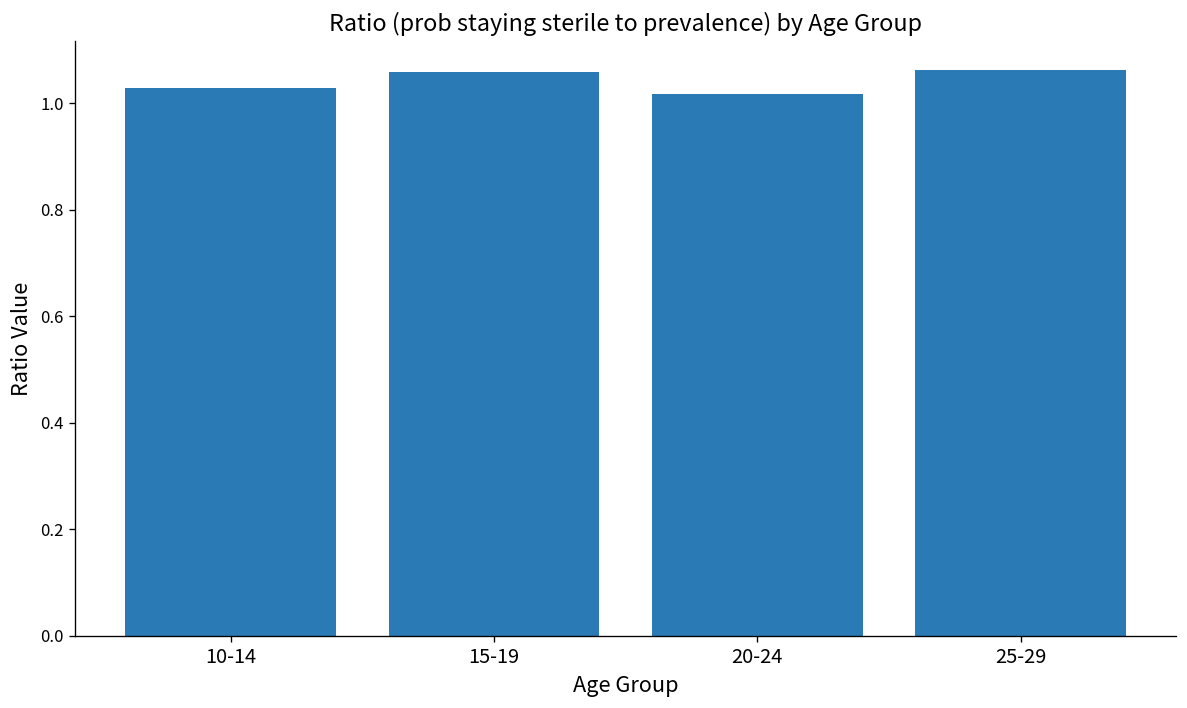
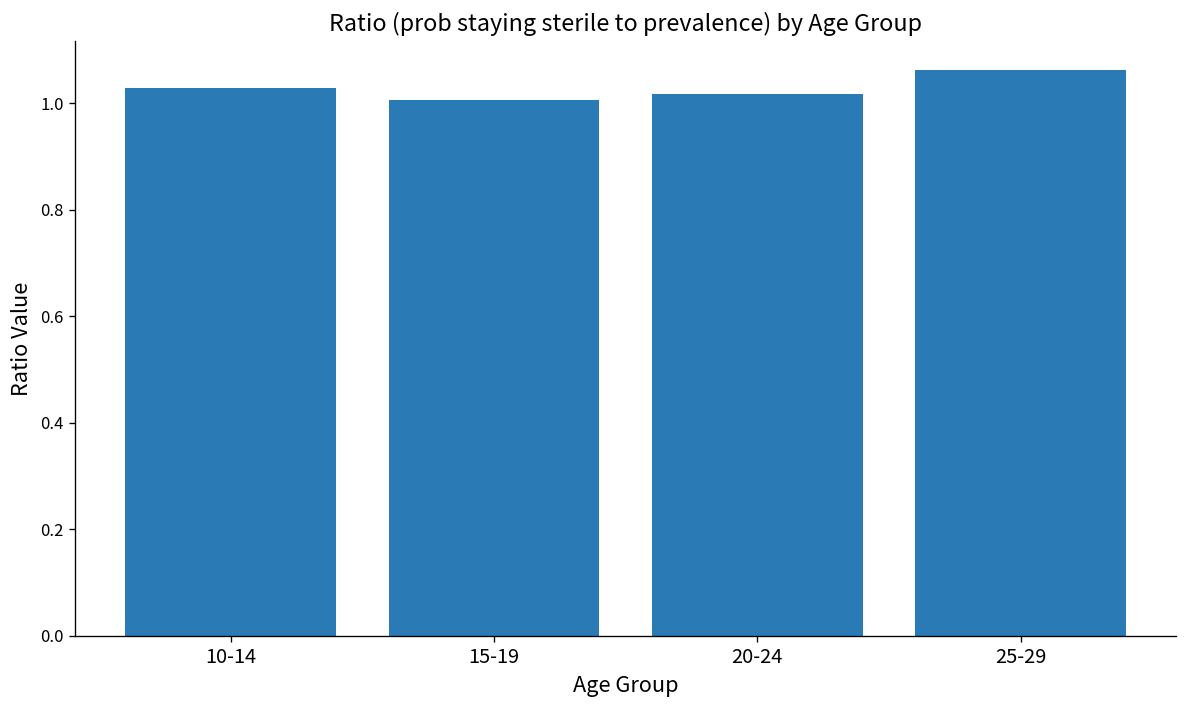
  {
    "10-14": 1.03,
-   "15-19": 1.06,
+   "15-19": 1.01,
    "20-24": 1.02,
    "25-29": 1.06
  }
